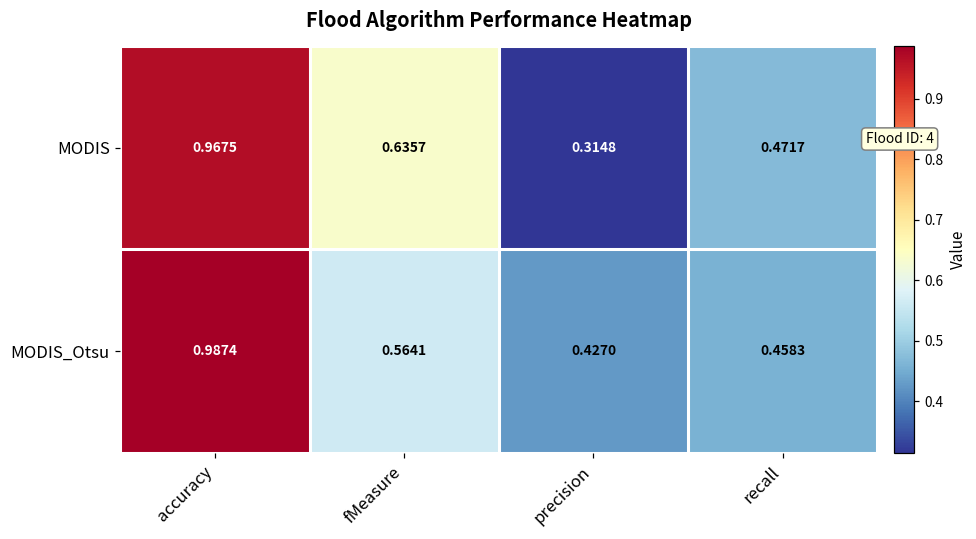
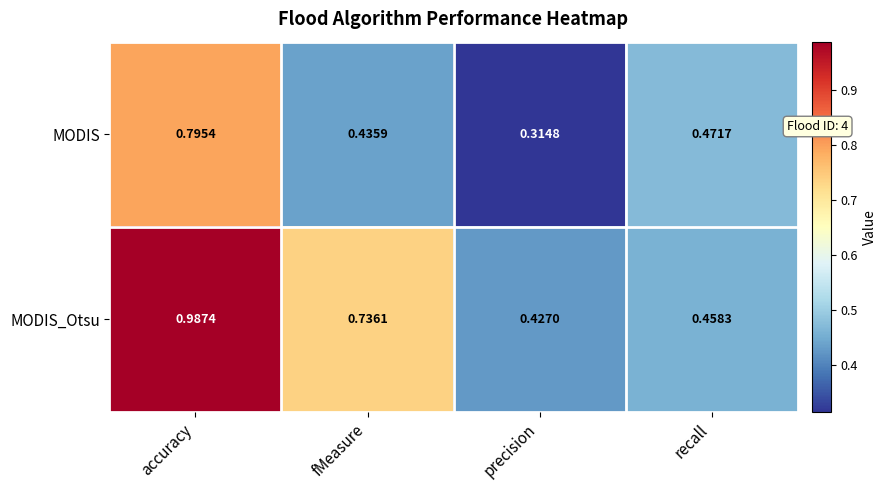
  {
    "MODIS": {
-     "accuracy": 0.9675,
-     "fMeasure": 0.6357,
+     "accuracy": 0.7954,
+     "fMeasure": 0.4359,
      "precision": 0.3148,
      "recall": 0.4717
    },
    "MODIS_Otsu": {
      "accuracy": 0.9874,
-     "fMeasure": 0.5641,
+     "fMeasure": 0.7361,
      "precision": 0.4270,
      "recall": 0.4583
    }
  }
